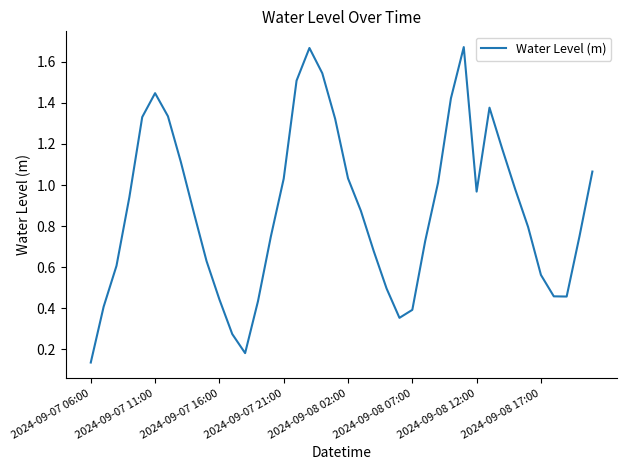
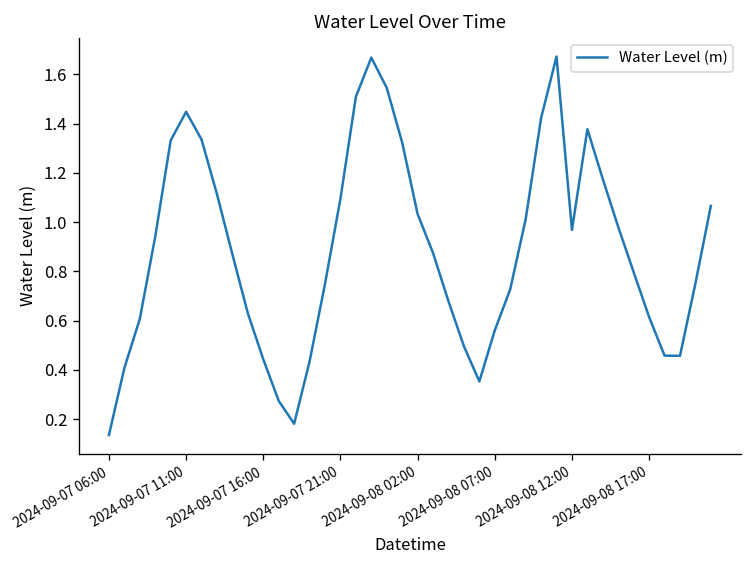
  {
    "2024-09-07 06:00": 0.13,
    "2024-09-07 11:00": 1.45,
    "2024-09-07 16:00": 0.44,
-   "2024-09-07 21:00": 1.03,
+   "2024-09-07 21:00": 1.09,
    "2024-09-08 02:00": 1.03,
-   "2024-09-08 07:00": 0.39,
+   "2024-09-08 07:00": 0.56,
    "2024-09-08 12:00": 0.97,
-   "2024-09-08 17:00": 0.56
+   "2024-09-08 17:00": 0.61
  }
